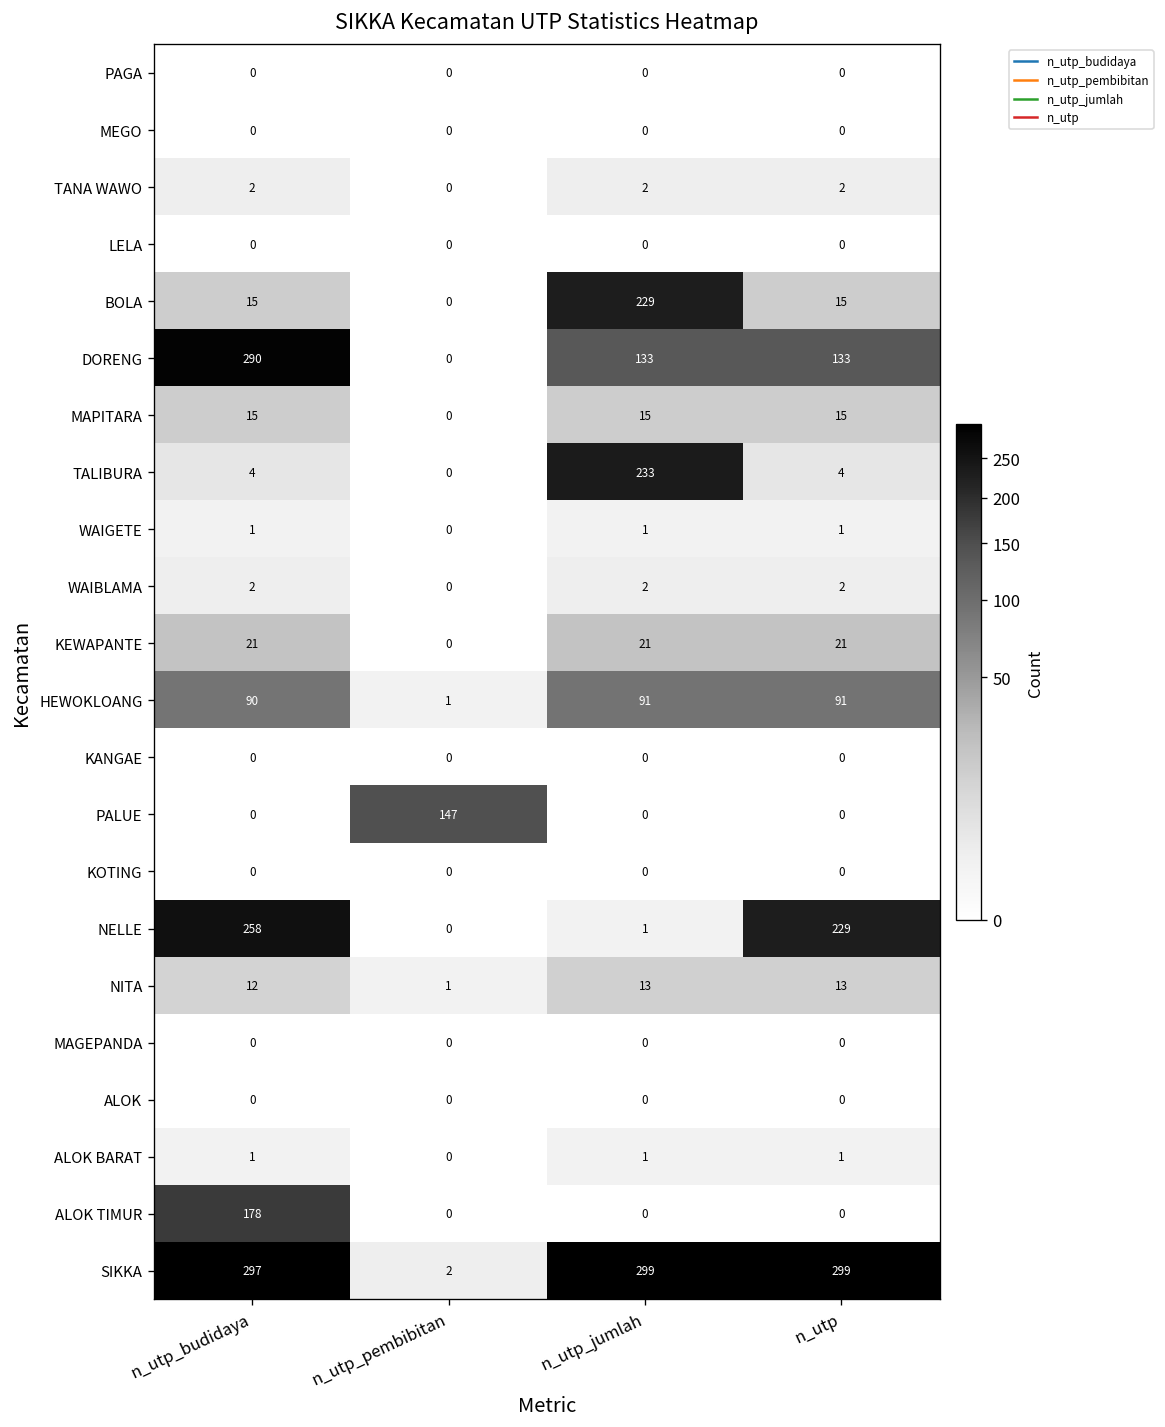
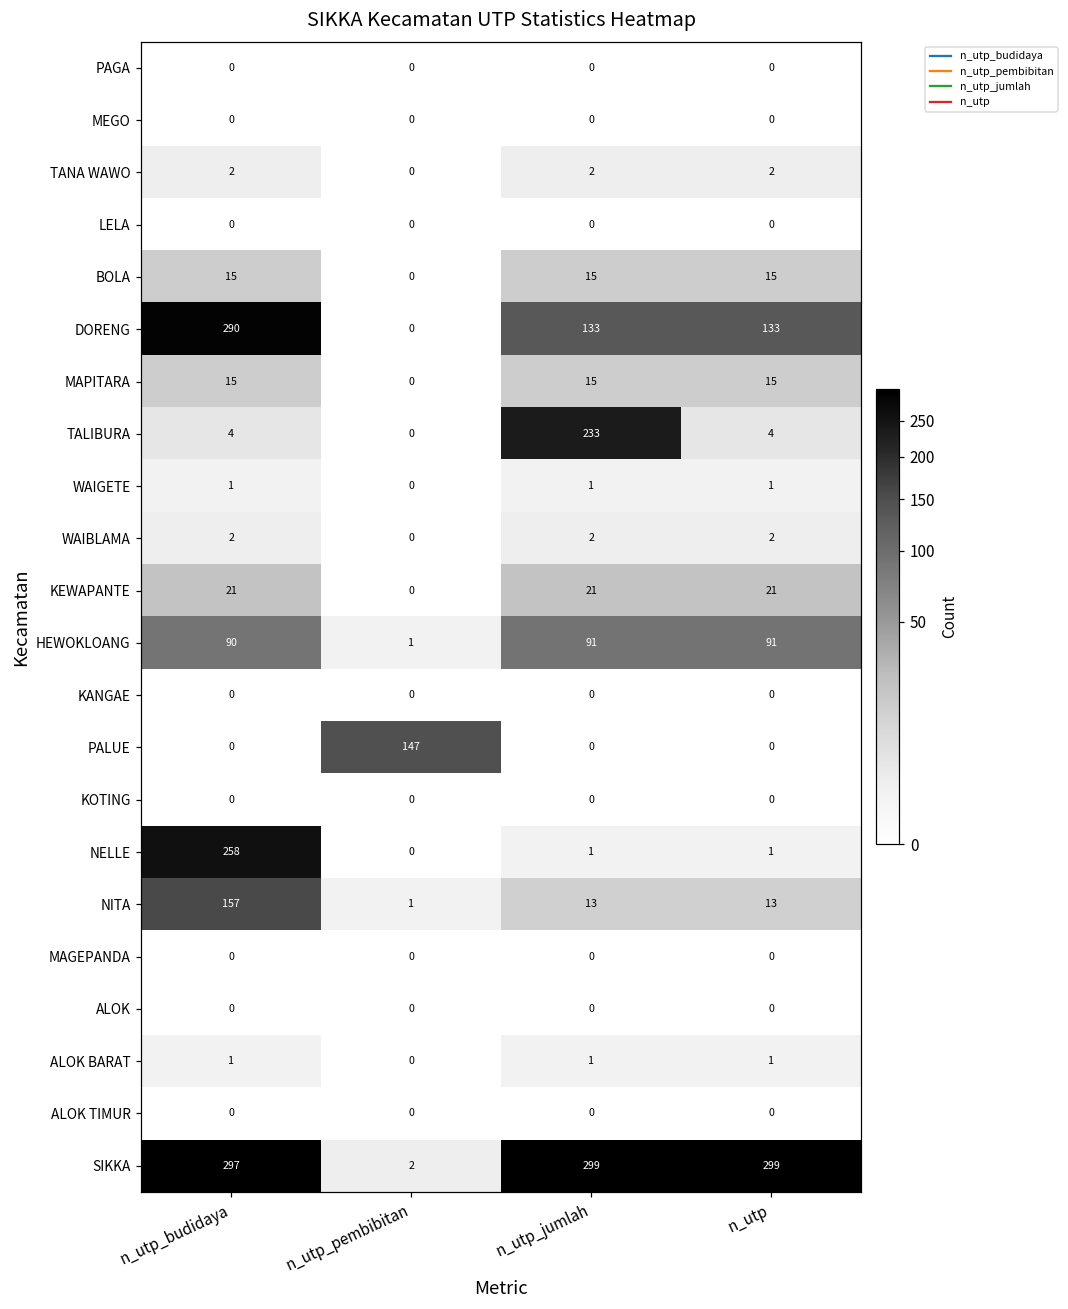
  {
    "PAGA": {
      "n_utp_budidaya": 0,
      "n_utp_pembibitan": 0,
      "n_utp_jumlah": 0,
      "n_utp": 0
    },
    "MEGO": {
      "n_utp_budidaya": 0,
      "n_utp_pembibitan": 0,
      "n_utp_jumlah": 0,
      "n_utp": 0
    },
    "TANA WAWO": {
      "n_utp_budidaya": 2,
      "n_utp_pembibitan": 0,
      "n_utp_jumlah": 2,
      "n_utp": 2
    },
    "LELA": {
      "n_utp_budidaya": 0,
      "n_utp_pembibitan": 0,
      "n_utp_jumlah": 0,
      "n_utp": 0
    },
    "BOLA": {
      "n_utp_budidaya": 15,
      "n_utp_pembibitan": 0,
-     "n_utp_jumlah": 229,
+     "n_utp_jumlah": 15,
      "n_utp": 15
    },
    "DORENG": {
      "n_utp_budidaya": 290,
      "n_utp_pembibitan": 0,
      "n_utp_jumlah": 133,
      "n_utp": 133
    },
    "MAPITARA": {
      "n_utp_budidaya": 15,
      "n_utp_pembibitan": 0,
      "n_utp_jumlah": 15,
      "n_utp": 15
    },
    "TALIBURA": {
      "n_utp_budidaya": 4,
      "n_utp_pembibitan": 0,
      "n_utp_jumlah": 233,
      "n_utp": 4
    },
    "WAIGETE": {
      "n_utp_budidaya": 1,
      "n_utp_pembibitan": 0,
      "n_utp_jumlah": 1,
      "n_utp": 1
    },
    "WAIBLAMA": {
      "n_utp_budidaya": 2,
      "n_utp_pembibitan": 0,
      "n_utp_jumlah": 2,
      "n_utp": 2
    },
    "KEWAPANTE": {
      "n_utp_budidaya": 21,
      "n_utp_pembibitan": 0,
      "n_utp_jumlah": 21,
      "n_utp": 21
    },
    "HEWOKLOANG": {
      "n_utp_budidaya": 90,
      "n_utp_pembibitan": 1,
      "n_utp_jumlah": 91,
      "n_utp": 91
    },
    "KANGAE": {
      "n_utp_budidaya": 0,
      "n_utp_pembibitan": 0,
      "n_utp_jumlah": 0,
      "n_utp": 0
    },
    "PALUE": {
      "n_utp_budidaya": 0,
      "n_utp_pembibitan": 147,
      "n_utp_jumlah": 0,
      "n_utp": 0
    },
    "KOTING": {
      "n_utp_budidaya": 0,
      "n_utp_pembibitan": 0,
      "n_utp_jumlah": 0,
      "n_utp": 0
    },
    "NELLE": {
      "n_utp_budidaya": 258,
      "n_utp_pembibitan": 0,
      "n_utp_jumlah": 1,
-     "n_utp": 229
+     "n_utp": 1
    },
    "NITA": {
-     "n_utp_budidaya": 12,
+     "n_utp_budidaya": 157,
      "n_utp_pembibitan": 1,
      "n_utp_jumlah": 13,
      "n_utp": 13
    },
    "MAGEPANDA": {
      "n_utp_budidaya": 0,
      "n_utp_pembibitan": 0,
      "n_utp_jumlah": 0,
      "n_utp": 0
    },
    "ALOK": {
      "n_utp_budidaya": 0,
      "n_utp_pembibitan": 0,
      "n_utp_jumlah": 0,
      "n_utp": 0
    },
    "ALOK BARAT": {
      "n_utp_budidaya": 1,
      "n_utp_pembibitan": 0,
      "n_utp_jumlah": 1,
      "n_utp": 1
    },
    "ALOK TIMUR": {
-     "n_utp_budidaya": 178,
+     "n_utp_budidaya": 0,
      "n_utp_pembibitan": 0,
      "n_utp_jumlah": 0,
      "n_utp": 0
    },
    "SIKKA": {
      "n_utp_budidaya": 297,
      "n_utp_pembibitan": 2,
      "n_utp_jumlah": 299,
      "n_utp": 299
    }
  }
